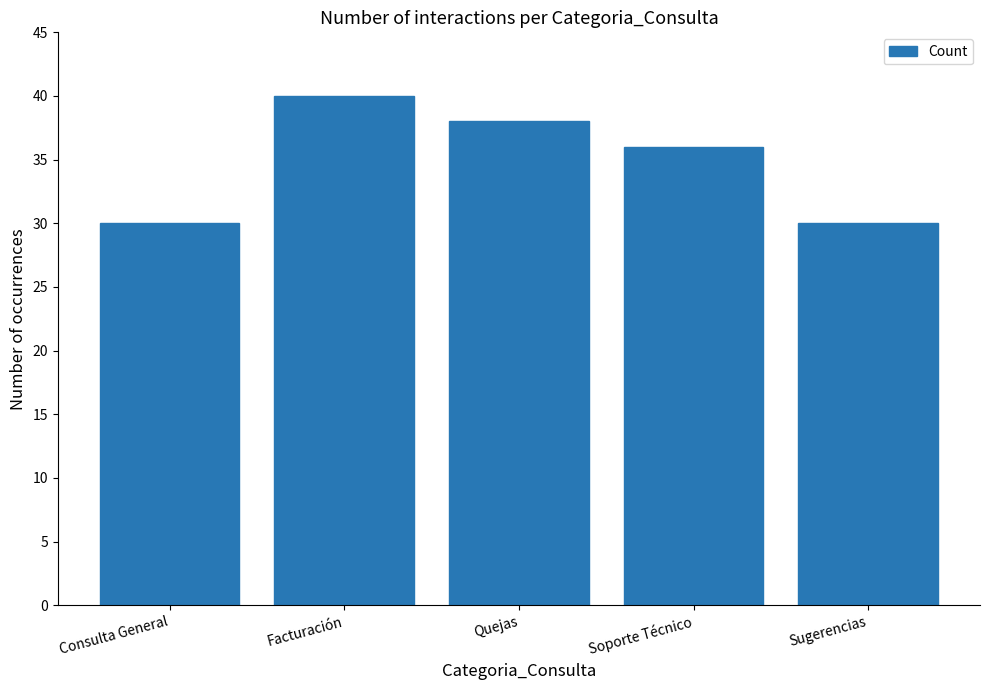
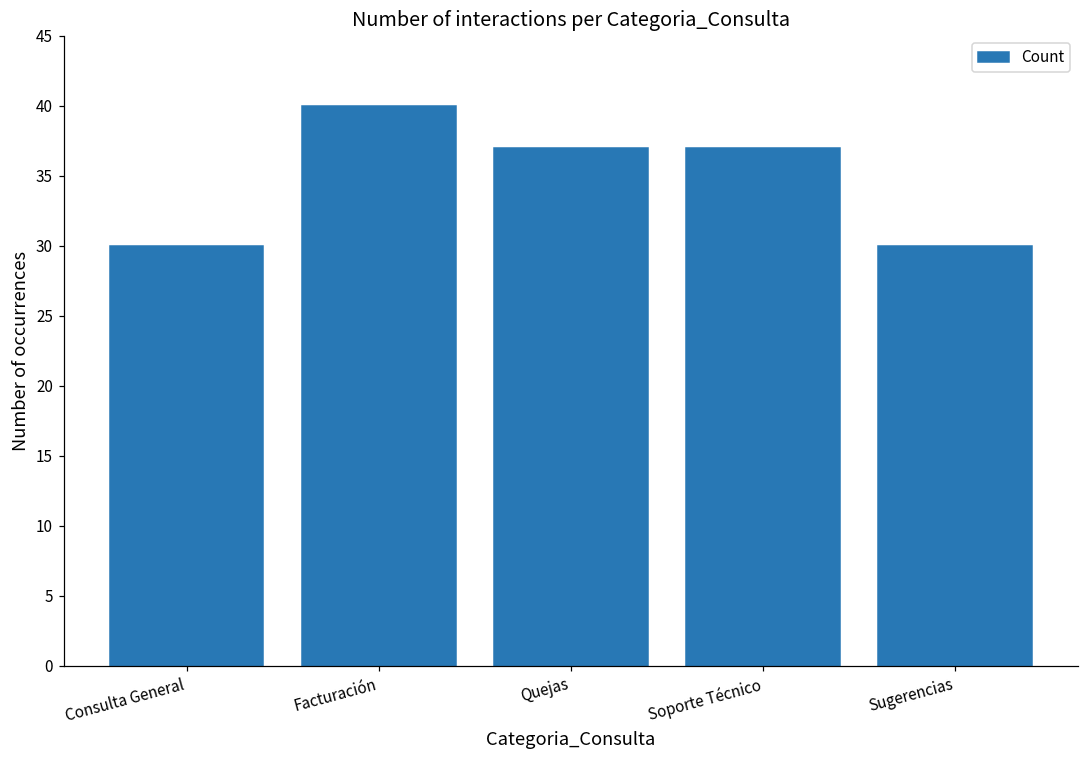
  {
    "Consulta General": 30,
    "Facturación": 40,
-   "Quejas": 38,
-   "Soporte Técnico": 36,
+   "Quejas": 37,
+   "Soporte Técnico": 37,
    "Sugerencias": 30
  }
